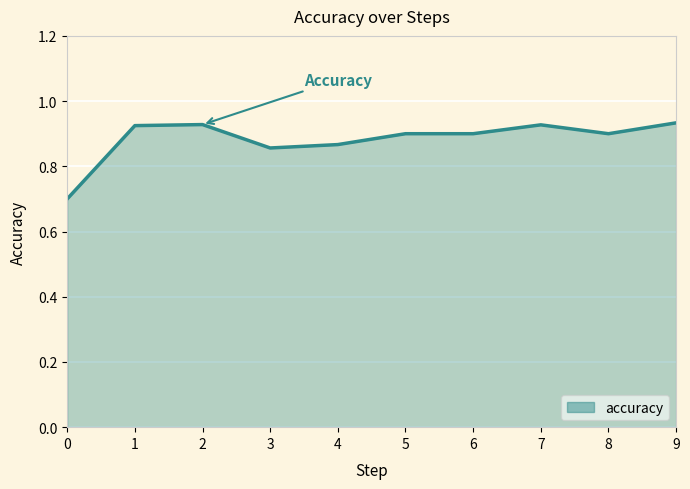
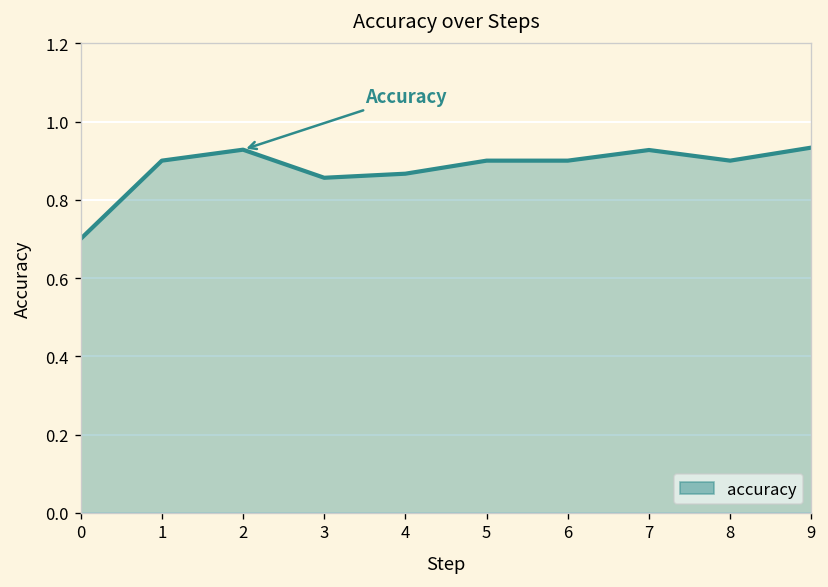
  {
    "0": 0.70,
-   "1": 0.92,
+   "1": 0.90,
    "2": 0.93,
    "3": 0.86,
    "4": 0.87,
    "5": 0.90,
    "6": 0.90,
    "7": 0.93,
    "8": 0.90,
    "9": 0.93
  }
